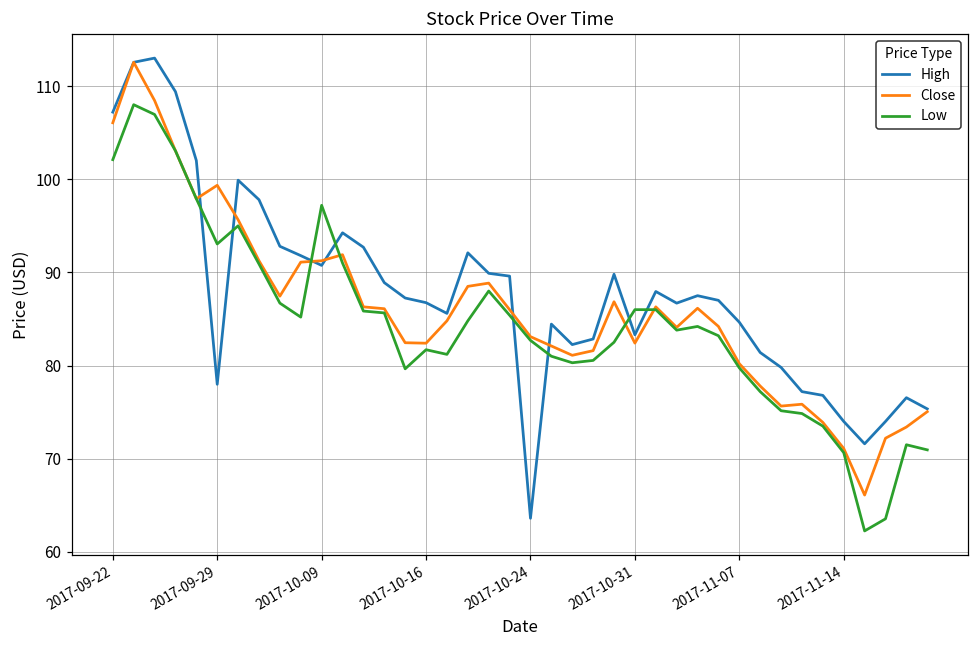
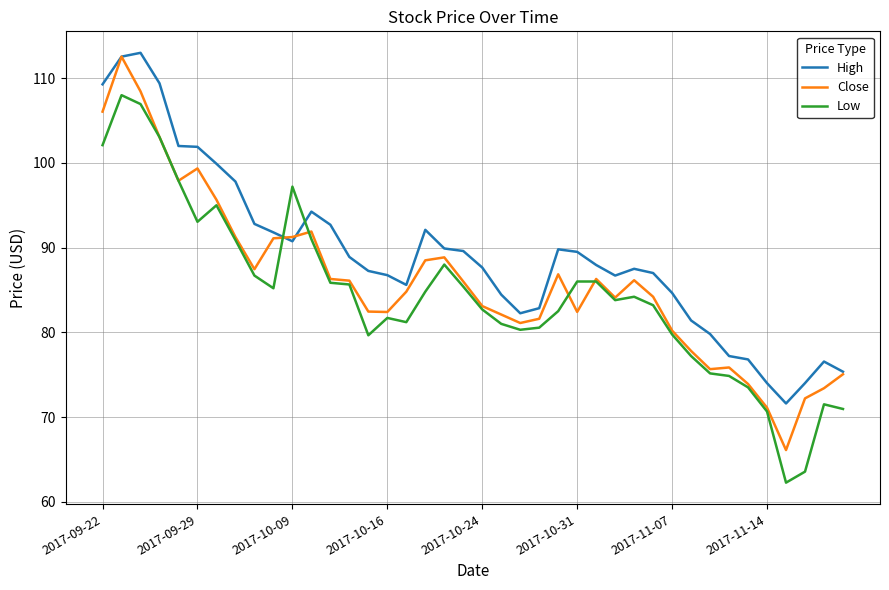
  {
    "High": {
-     "2017-09-22": 107,
-     "2017-09-29": 78,
+     "2017-09-22": 109,
+     "2017-09-29": 102,
      "2017-10-09": 91,
      "2017-10-16": 87,
-     "2017-10-24": 64,
-     "2017-10-31": 83,
+     "2017-10-24": 88,
+     "2017-10-31": 90,
      "2017-11-07": 85,
      "2017-11-14": 74
    },
    "Close": {
      "2017-09-22": 106,
      "2017-09-29": 99,
      "2017-10-09": 91,
      "2017-10-16": 82,
      "2017-10-24": 83,
      "2017-10-31": 82,
      "2017-11-07": 80,
      "2017-11-14": 71
    },
    "Low": {
      "2017-09-22": 102,
      "2017-09-29": 93,
      "2017-10-09": 97,
      "2017-10-16": 82,
      "2017-10-24": 83,
      "2017-10-31": 86,
      "2017-11-07": 80,
      "2017-11-14": 71
    }
  }
